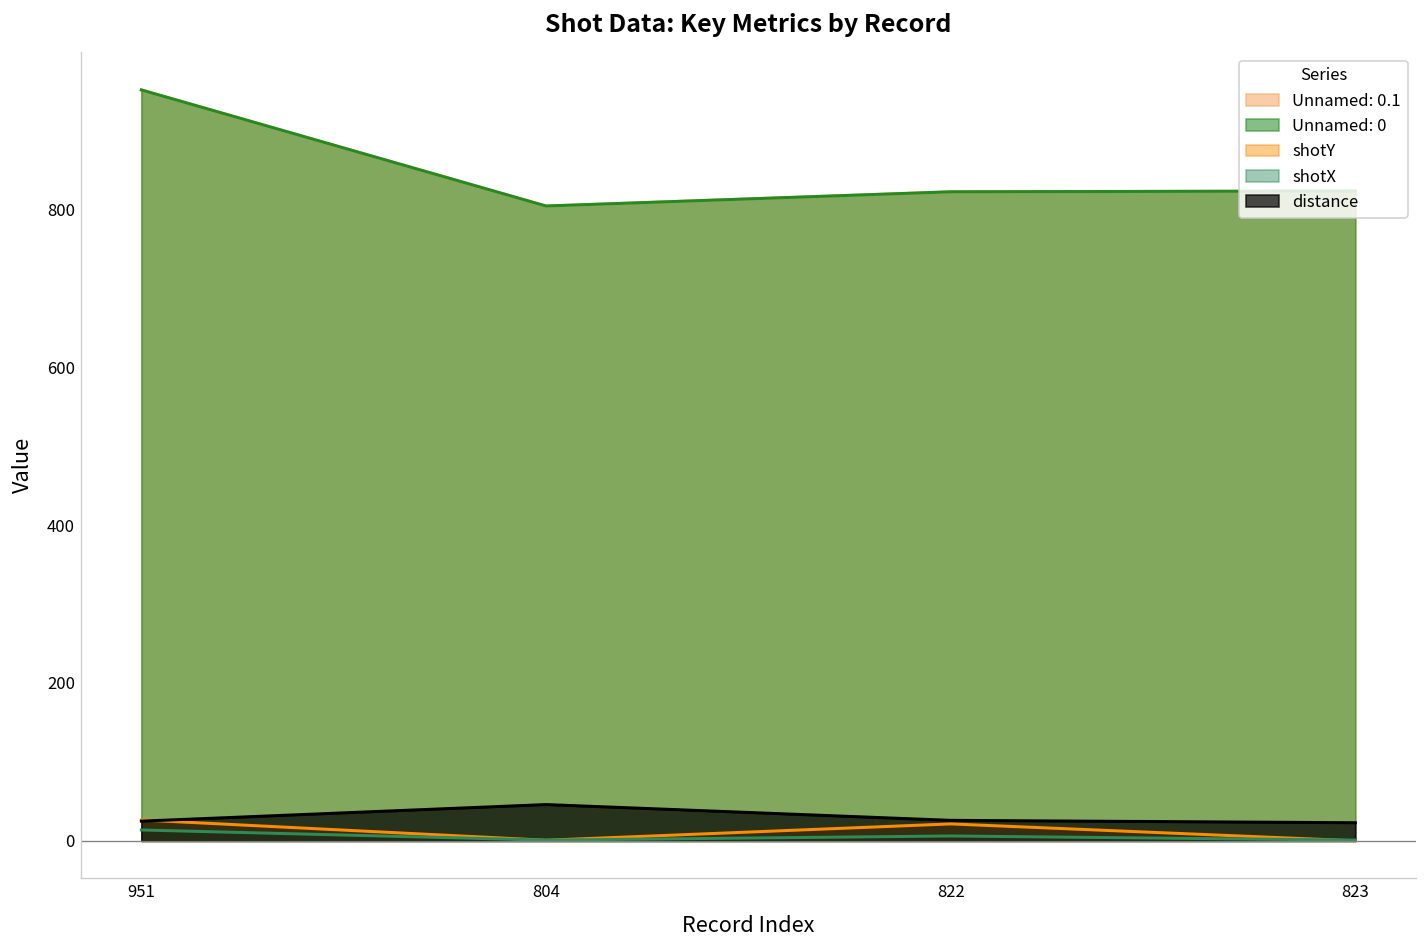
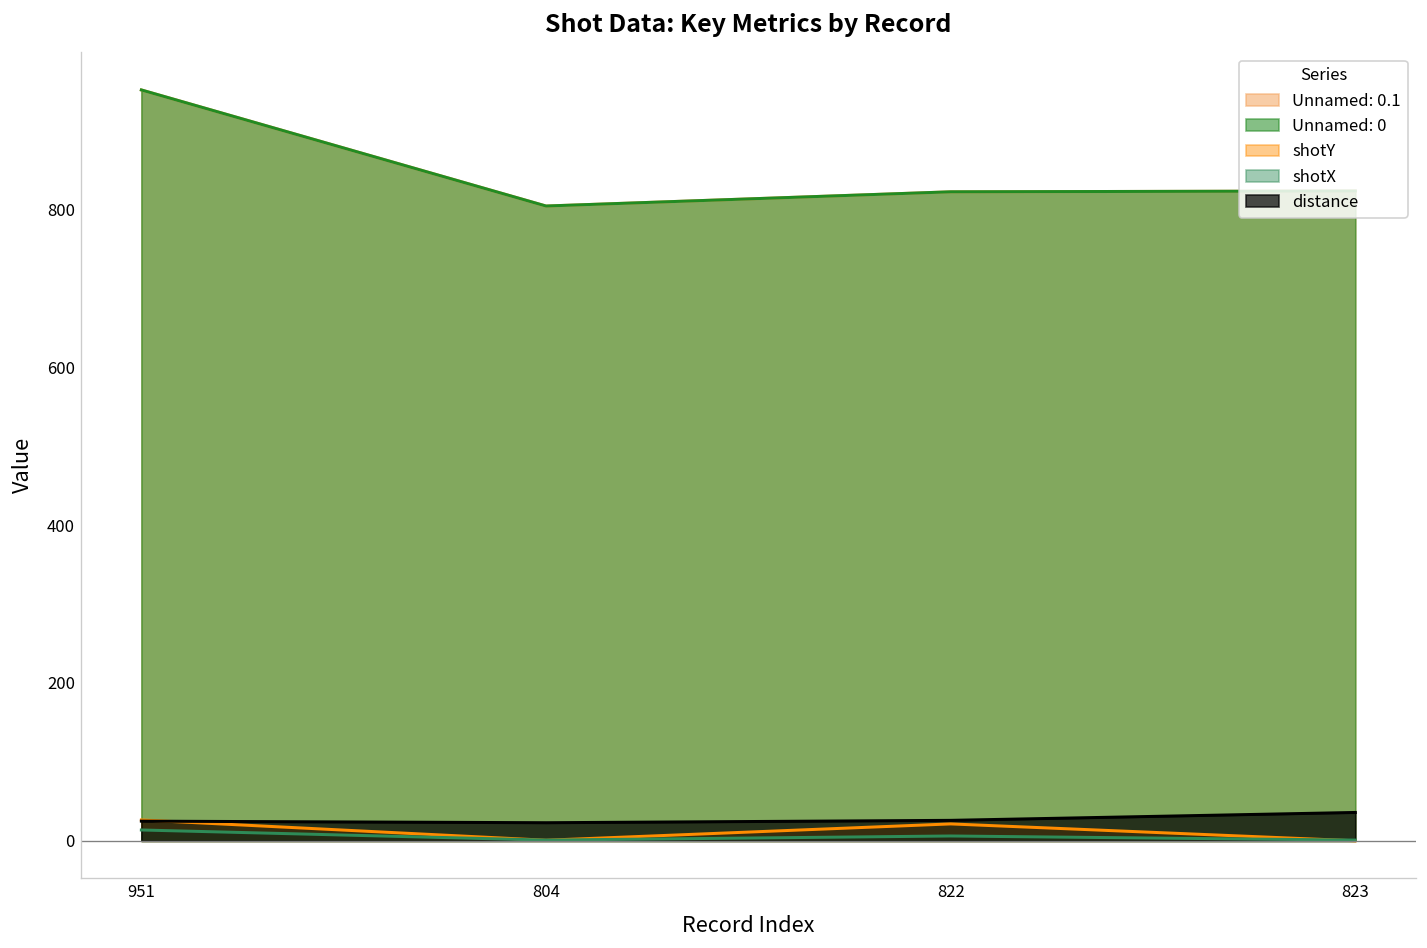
  {
    "shotY": {
      "822": 20
    },
    "distance": {
-     "804": 50,
+     "804": 20,
      "822": 30,
-     "823": 20
+     "823": 40
    }
  }
